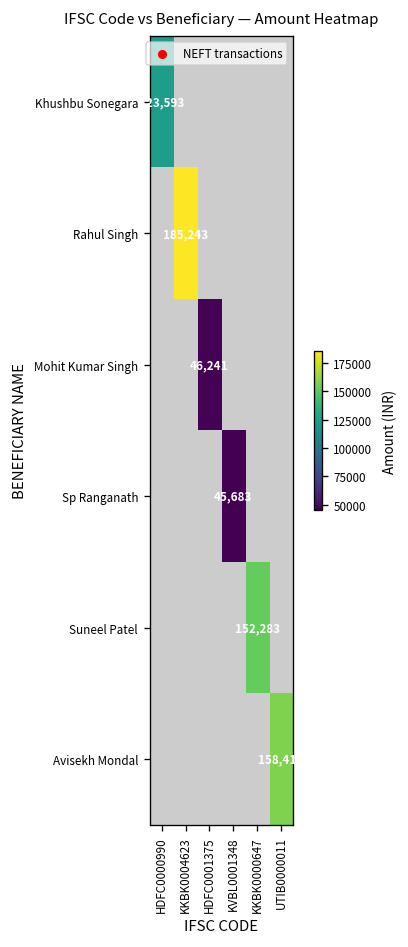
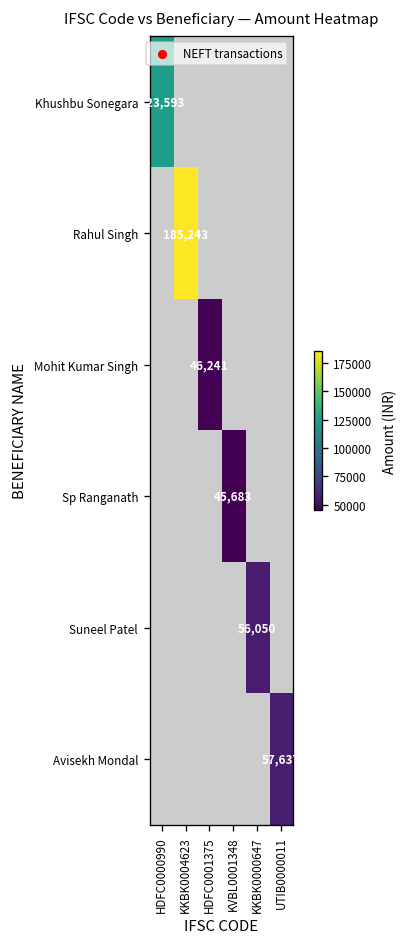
  {
    "Khushbu Sonegara": {
      "HDFC0000990": "123,593"
    },
    "Rahul Singh": {
      "KKBK0004623": "185,243"
    },
    "Mohit Kumar Singh": {
      "HDFC0001375": "46,241"
    },
    "Sp Ranganath": {
      "KVBL0001348": "45,683"
    },
    "Suneel Patel": {
-     "KKBK0000647": "152,283"
+     "KKBK0000647": "56,050"
    },
    "Avisekh Mondal": {
-     "UTIB0000011": "158,419"
+     "UTIB0000011": "57,637"
    }
  }
